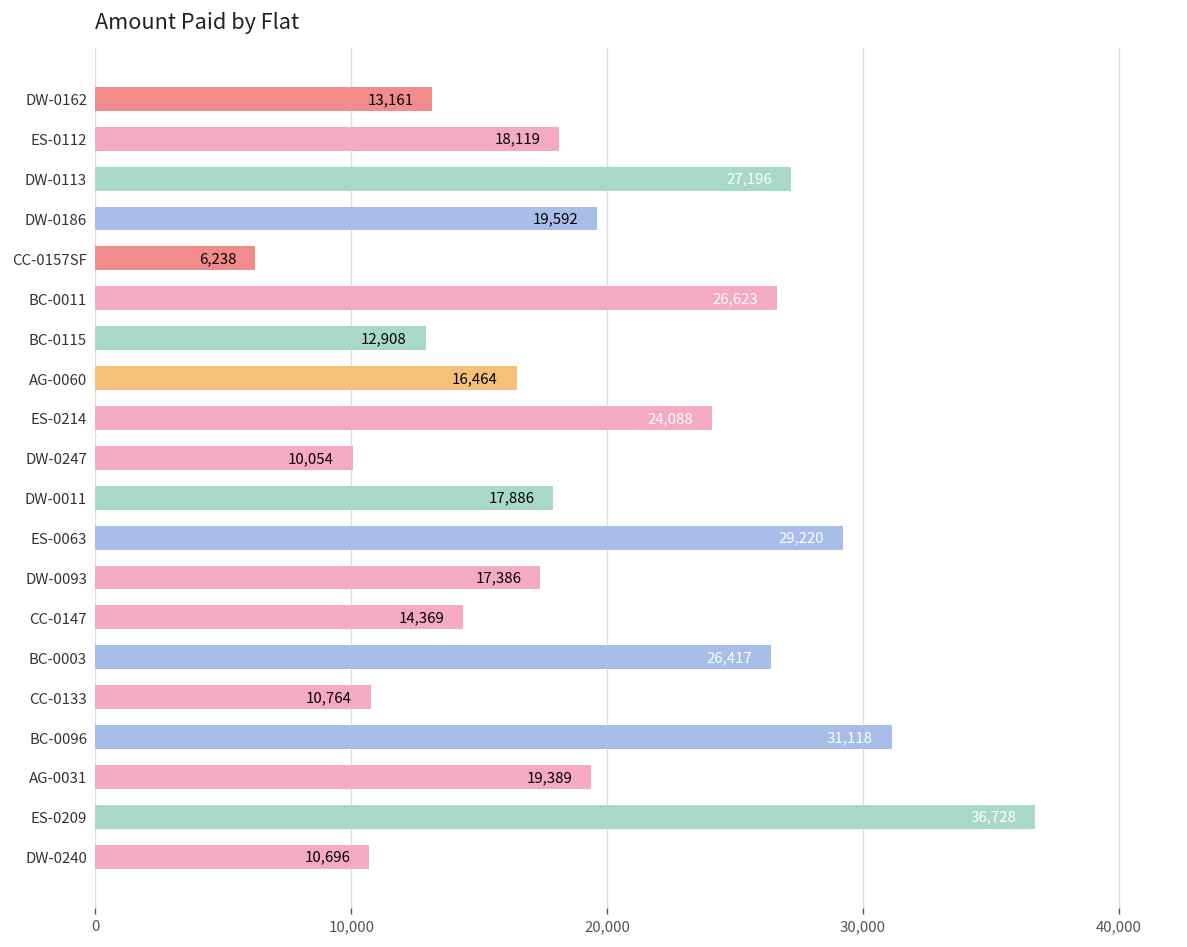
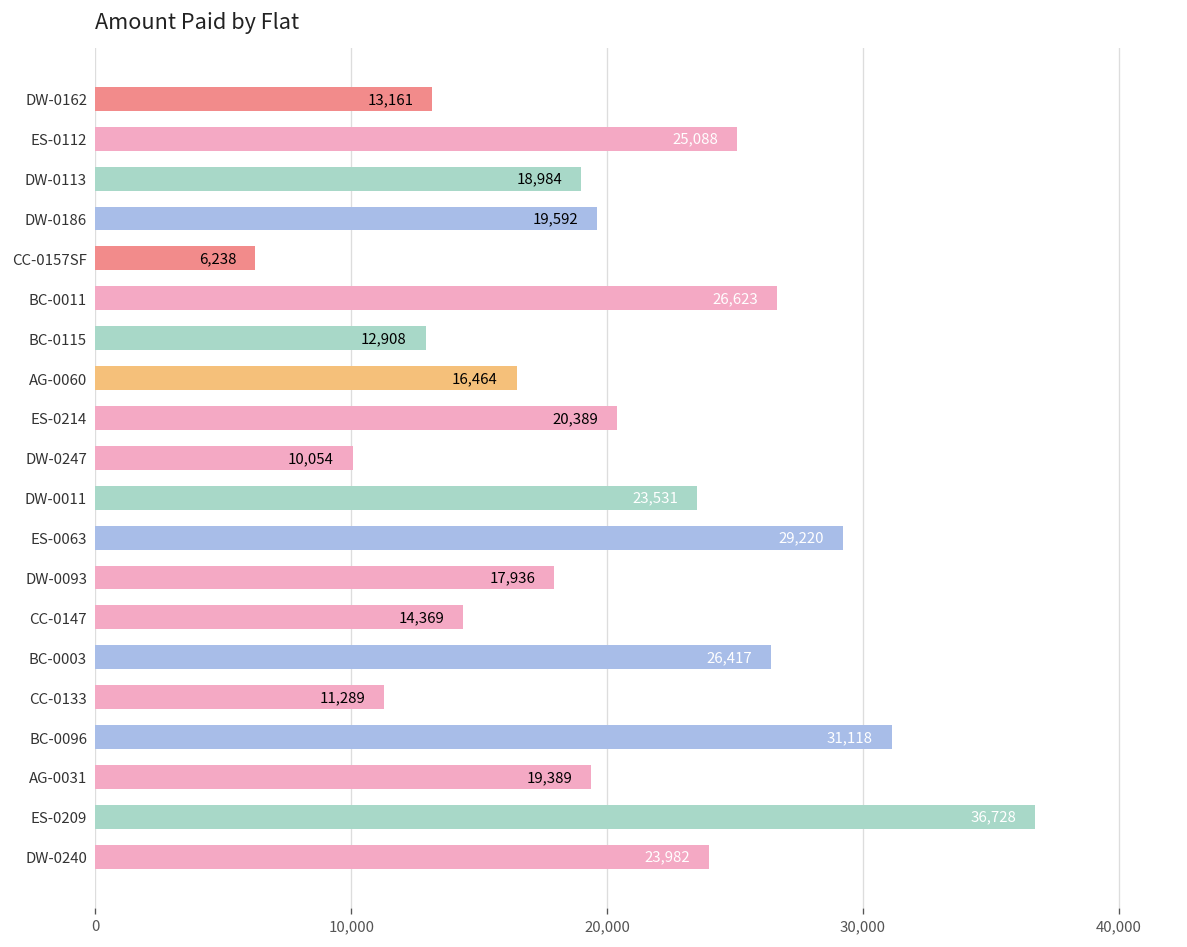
  {
    "DW-0162": "13,161",
-   "ES-0112": "18,119",
-   "DW-0113": "27,196",
+   "ES-0112": "25,088",
+   "DW-0113": "18,984",
    "DW-0186": "19,592",
    "CC-0157SF": "6,238",
    "BC-0011": "26,623",
    "BC-0115": "12,908",
    "AG-0060": "16,464",
-   "ES-0214": "24,088",
-   "DW-0011": "17,886",
+   "ES-0214": "20,389",
+   "DW-0011": "23,531",
    "ES-0063": "29,220",
-   "DW-0093": "17,386",
+   "DW-0093": "17,936",
    "CC-0147": "14,369",
    "BC-0003": "26,417",
-   "CC-0133": "10,764",
+   "CC-0133": "11,289",
    "BC-0096": "31,118",
    "AG-0031": "19,389",
    "ES-0209": "36,728",
-   "DW-0240": "10,696"
+   "DW-0240": "23,982"
  }
